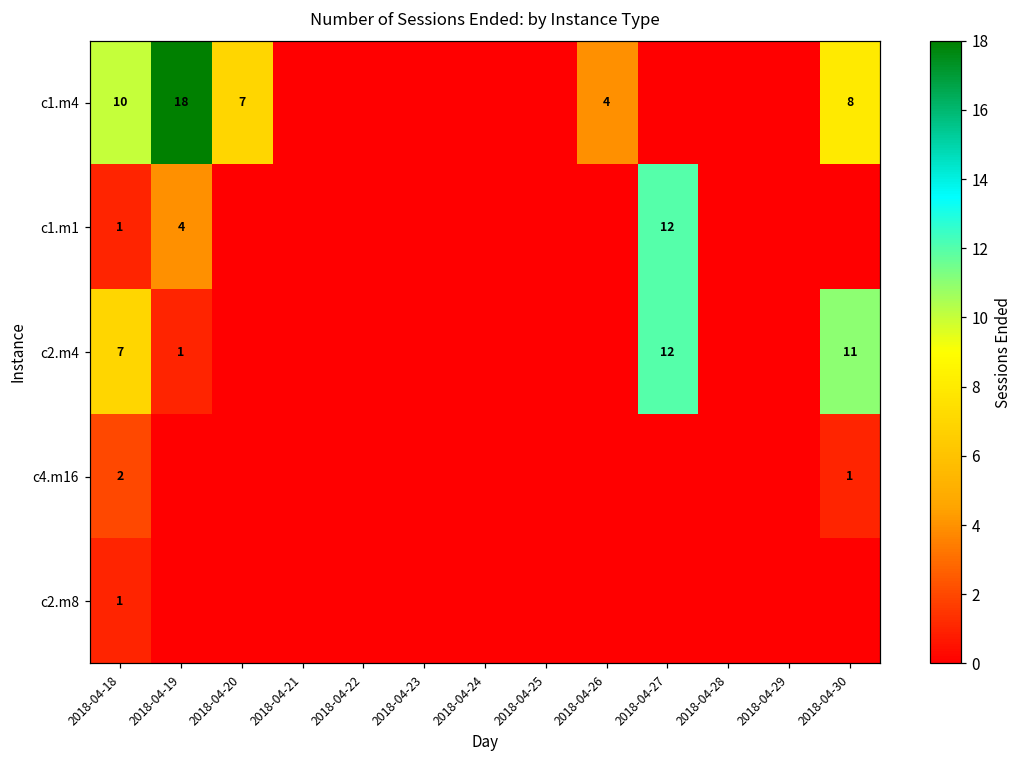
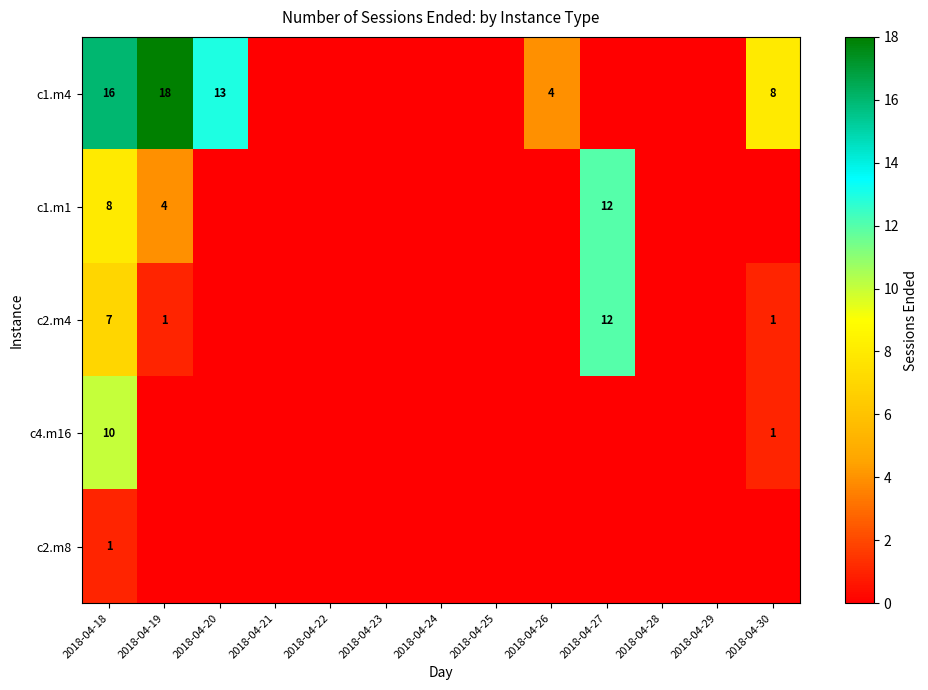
  {
    "c1.m4": {
-     "2018-04-18": 10,
+     "2018-04-18": 16,
      "2018-04-19": 18,
-     "2018-04-20": 7,
+     "2018-04-20": 13,
      "2018-04-26": 4,
      "2018-04-30": 8
    },
    "c1.m1": {
-     "2018-04-18": 1,
+     "2018-04-18": 8,
      "2018-04-19": 4,
      "2018-04-27": 12
    },
    "c2.m4": {
      "2018-04-18": 7,
      "2018-04-19": 1,
      "2018-04-27": 12,
-     "2018-04-30": 11
+     "2018-04-30": 1
    },
    "c4.m16": {
-     "2018-04-18": 2,
+     "2018-04-18": 10,
      "2018-04-30": 1
    },
    "c2.m8": {
      "2018-04-18": 1
    }
  }
